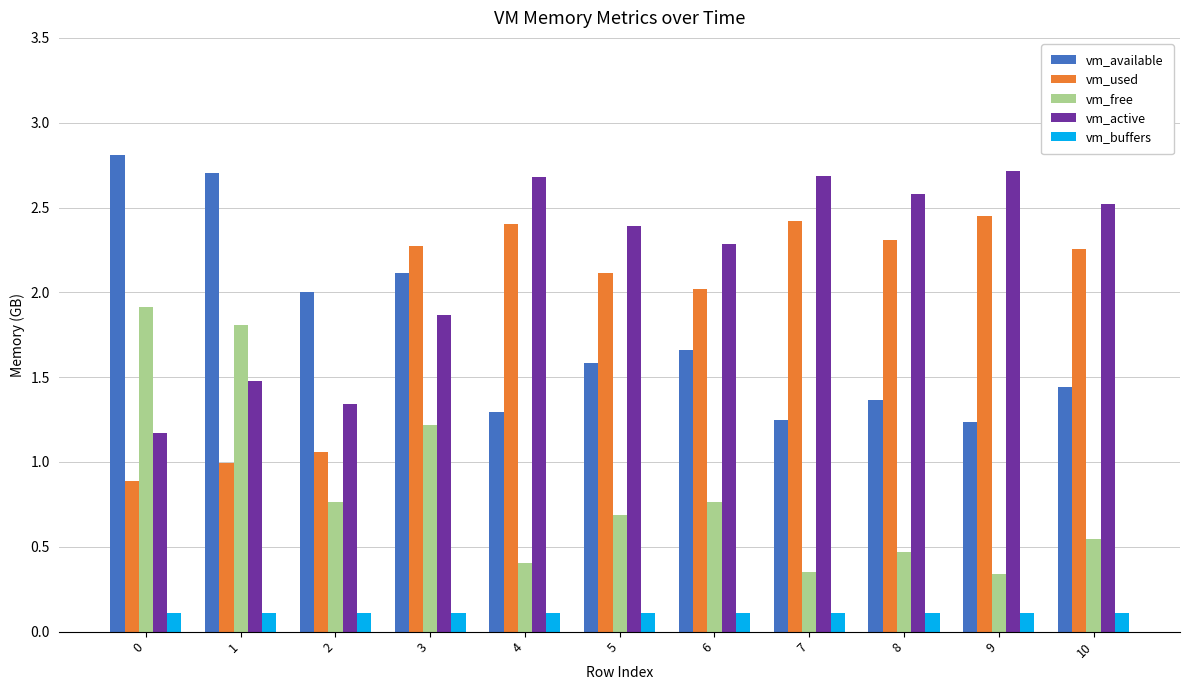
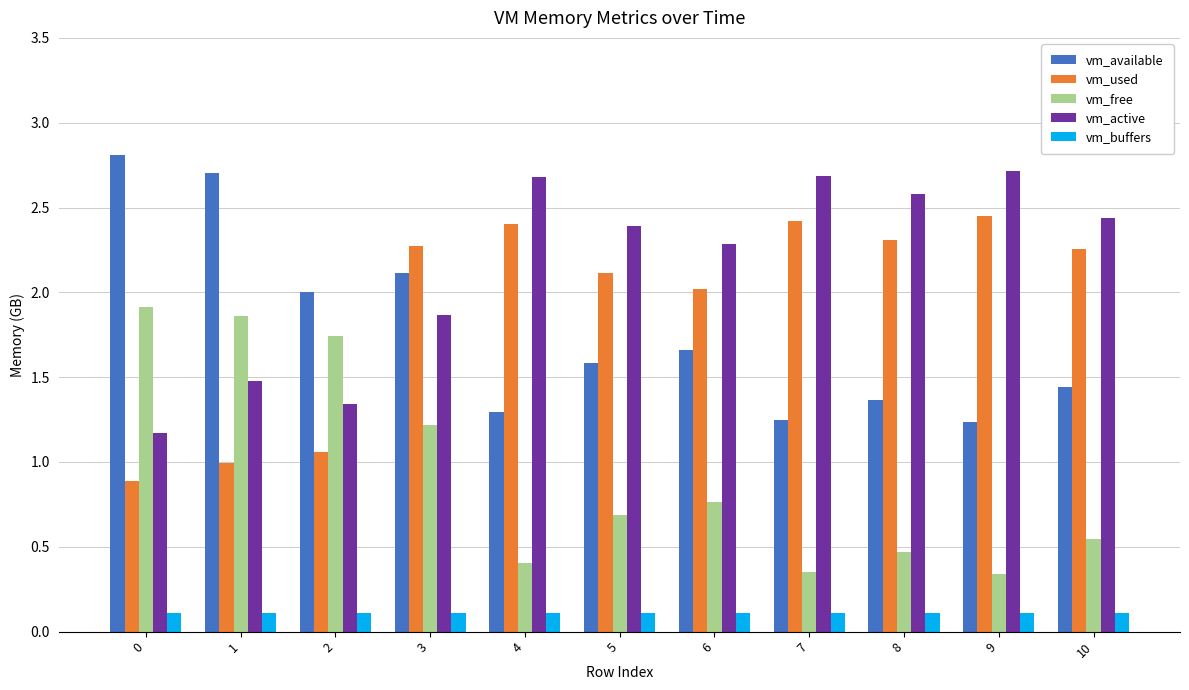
  {
    "vm_available": {
      "0": 2.81,
      "1": 2.70,
      "2": 2.00,
      "3": 2.11,
      "4": 1.30,
      "5": 1.58,
      "6": 1.66,
      "7": 1.25,
      "8": 1.37,
      "9": 1.23,
      "10": 1.44
    },
    "vm_used": {
      "0": 0.89,
      "1": 1.00,
      "2": 1.06,
      "3": 2.28,
      "4": 2.40,
      "5": 2.11,
      "6": 2.02,
      "7": 2.42,
      "8": 2.31,
      "9": 2.45,
      "10": 2.25
    },
    "vm_free": {
      "0": 1.91,
-     "1": 1.81,
-     "2": 0.76,
+     "1": 1.86,
+     "2": 1.74,
      "3": 1.22,
      "4": 0.40,
      "5": 0.69,
      "6": 0.77,
      "7": 0.35,
      "8": 0.47,
      "9": 0.34,
      "10": 0.55
    },
    "vm_active": {
      "0": 1.17,
      "1": 1.48,
      "2": 1.34,
      "3": 1.86,
      "4": 2.68,
      "5": 2.39,
      "6": 2.29,
      "7": 2.69,
      "8": 2.58,
      "9": 2.72,
-     "10": 2.52
+     "10": 2.44
    },
    "vm_buffers": {
      "0": 0.11,
      "1": 0.11,
      "2": 0.11,
      "3": 0.11,
      "4": 0.11,
      "5": 0.11,
      "6": 0.11,
      "7": 0.11,
      "8": 0.11,
      "9": 0.11,
      "10": 0.11
    }
  }
